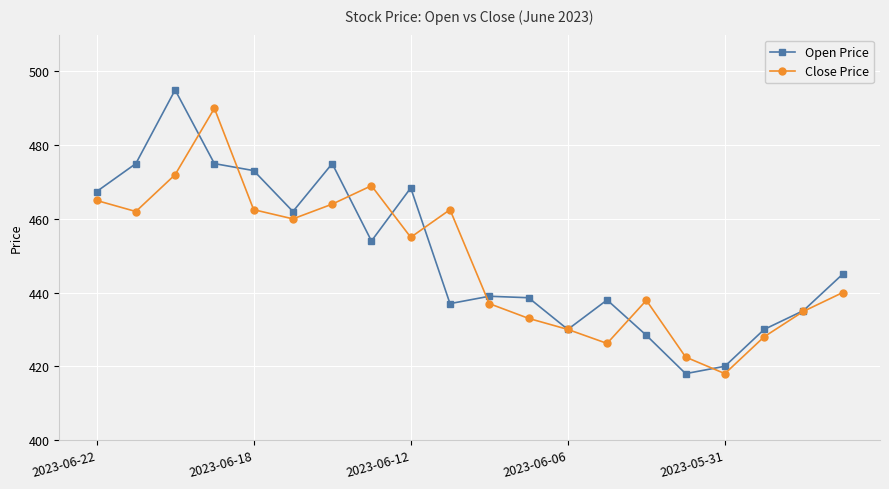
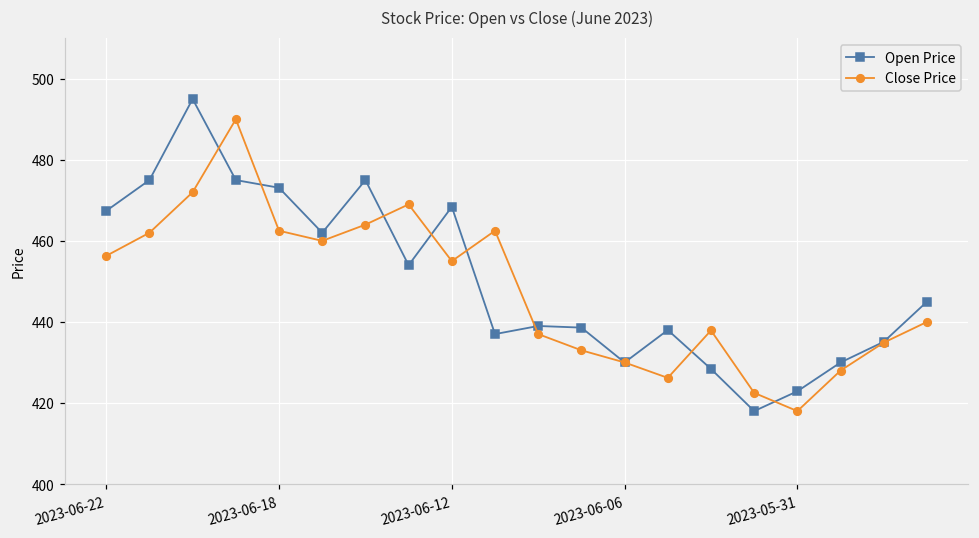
  {
    "Open Price": {
      "2023-06-22": 467,
      "2023-06-18": 473,
      "2023-06-12": 468,
-     "2023-05-31": 420
+     "2023-05-31": 423
    },
    "Close Price": {
-     "2023-06-22": 465,
+     "2023-06-22": 456,
      "2023-06-18": 463,
      "2023-06-12": 455,
      "2023-05-31": 418
    }
  }
